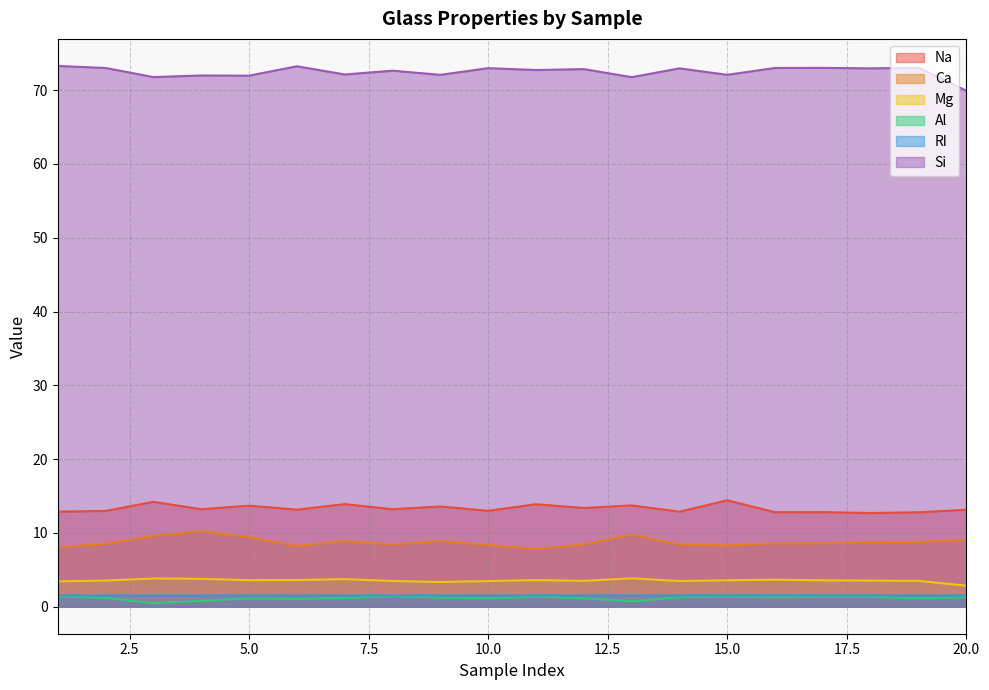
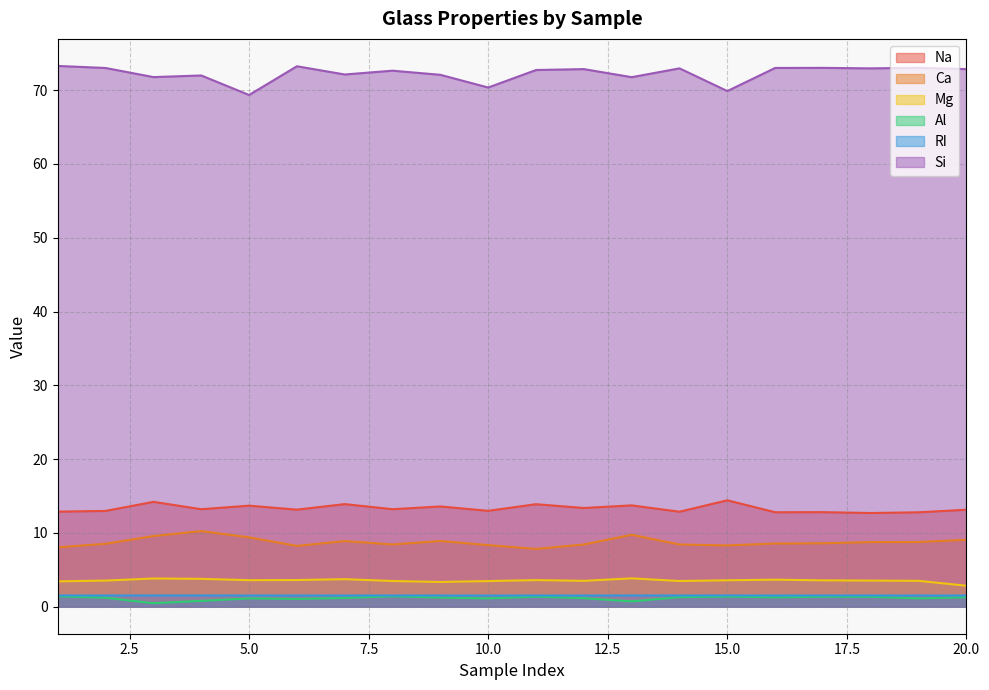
  {
    "Al": {
      "5.0": 1,
      "10.0": 1
    },
    "RI": {
      "5.0": 2,
      "10.0": 2
    },
    "Si": {
-     "5.0": 72,
-     "10.0": 73,
-     "15.0": 72,
-     "20.0": 70
+     "5.0": 69,
+     "10.0": 70,
+     "15.0": 70,
+     "20.0": 73
    }
  }
